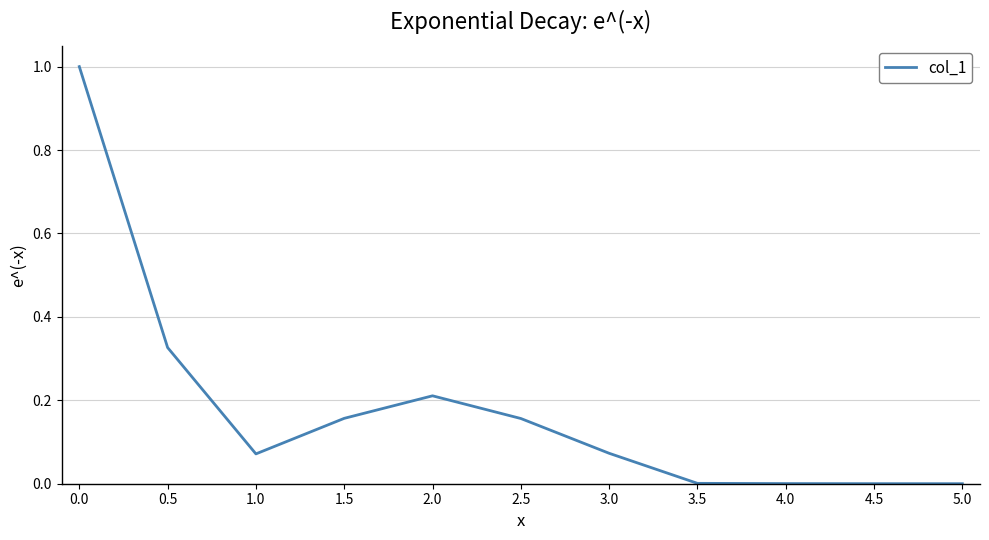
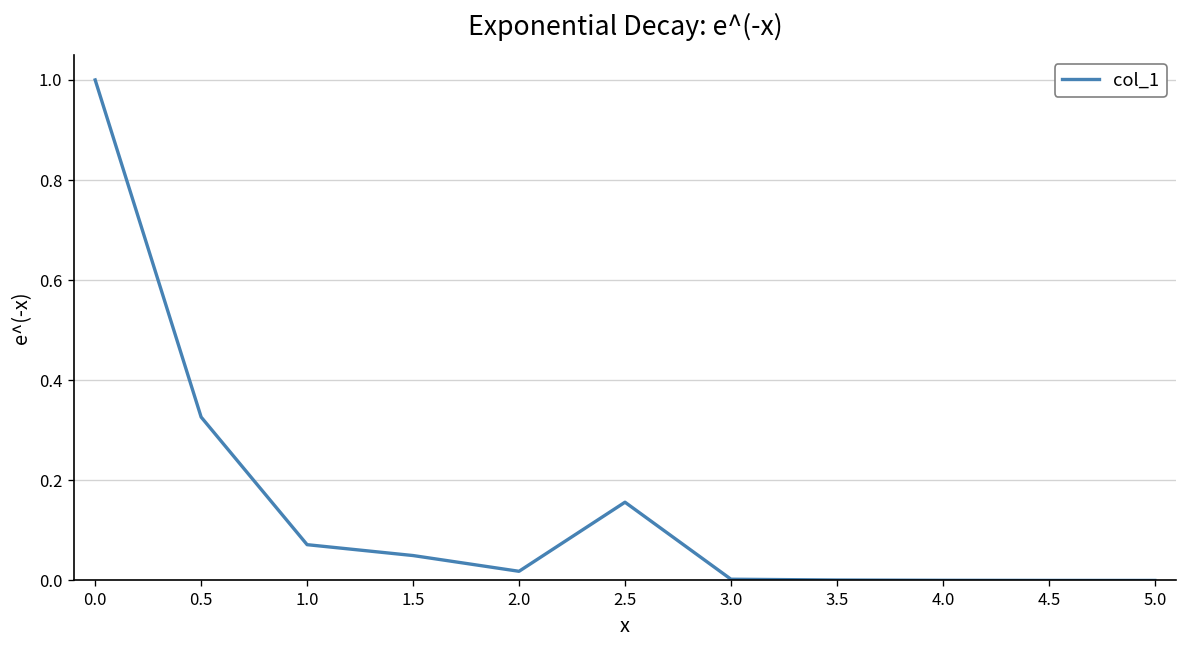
  {
    "0.0": 1.00,
    "0.5": 0.33,
    "1.0": 0.07,
-   "1.5": 0.16,
-   "2.0": 0.21,
+   "1.5": 0.05,
+   "2.0": 0.02,
    "2.5": 0.16,
-   "3.0": 0.07,
+   "3.0": 0.00,
    "3.5": 0.00,
    "4.0": 0.00,
    "4.5": 0.00,
    "5.0": 0.00
  }
